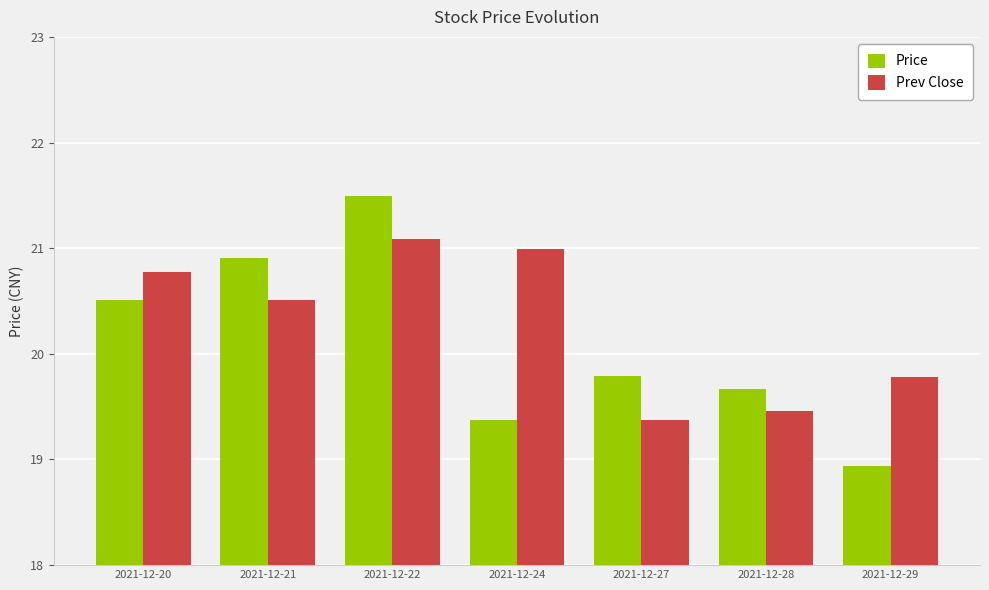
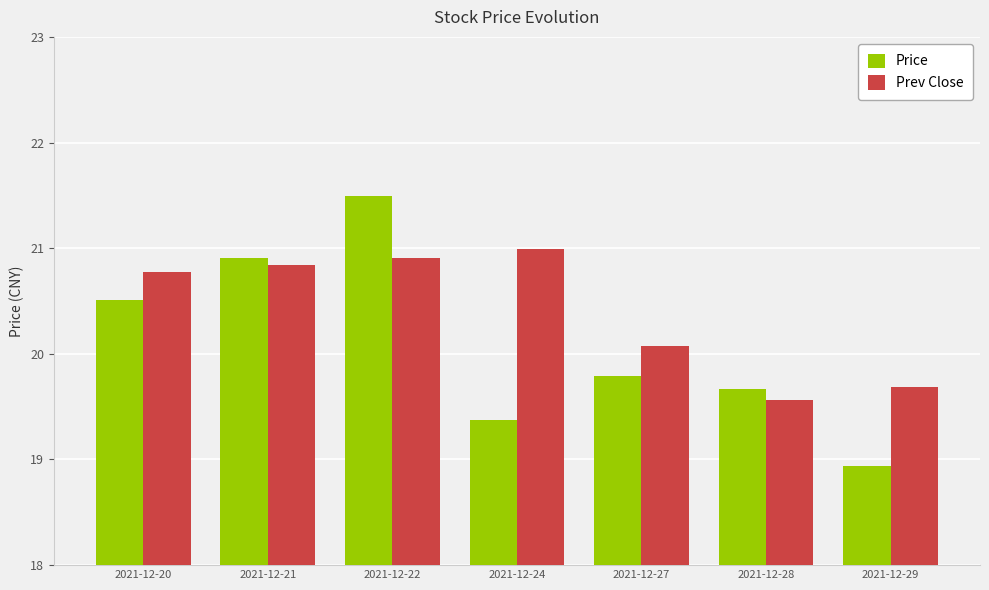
  {
    "Price": {
      "2021-12-20": 20.51,
      "2021-12-21": 20.91,
      "2021-12-22": 21.49,
      "2021-12-24": 19.37,
      "2021-12-27": 19.79,
      "2021-12-28": 19.67,
      "2021-12-29": 18.94
    },
    "Prev Close": {
      "2021-12-20": 20.77,
-     "2021-12-21": 20.51,
-     "2021-12-22": 21.09,
+     "2021-12-21": 20.84,
+     "2021-12-22": 20.91,
      "2021-12-24": 20.99,
-     "2021-12-27": 19.37,
-     "2021-12-28": 19.46,
-     "2021-12-29": 19.78
+     "2021-12-27": 20.07,
+     "2021-12-28": 19.56,
+     "2021-12-29": 19.69
    }
  }
